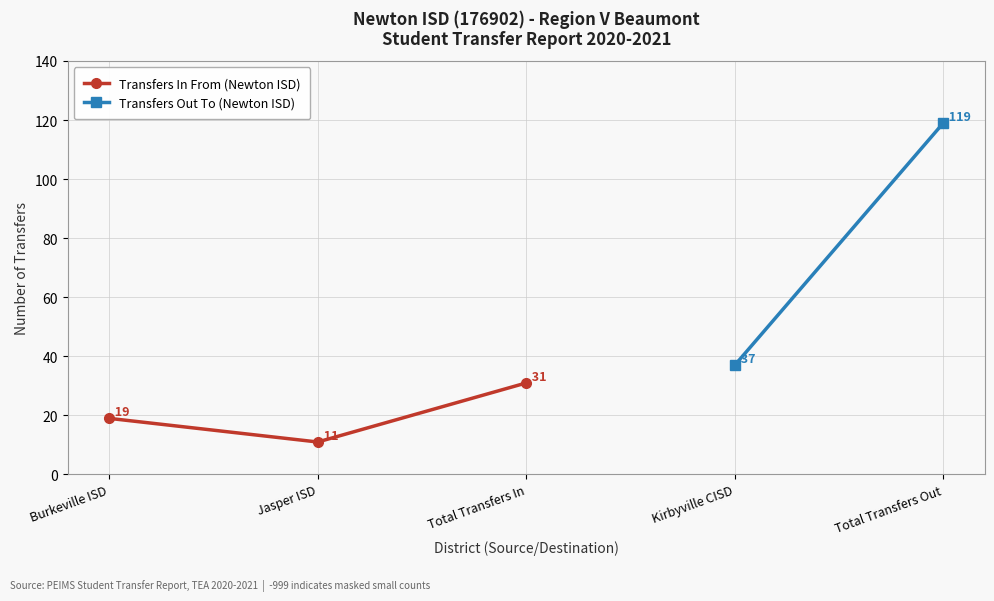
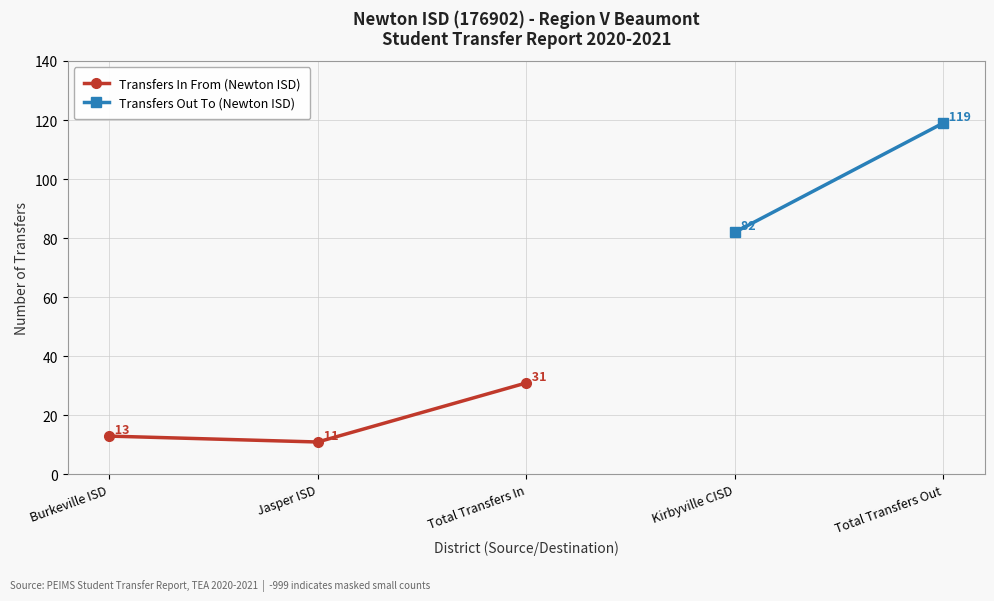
  {
    "Transfers In From (Newton ISD)": {
-     "Burkeville ISD": 19,
+     "Burkeville ISD": 13,
      "Jasper ISD": 11,
      "Total Transfers In": 31
    },
    "Transfers Out To (Newton ISD)": {
-     "Kirbyville CISD": 37,
+     "Kirbyville CISD": 82,
      "Total Transfers Out": 119
    }
  }
